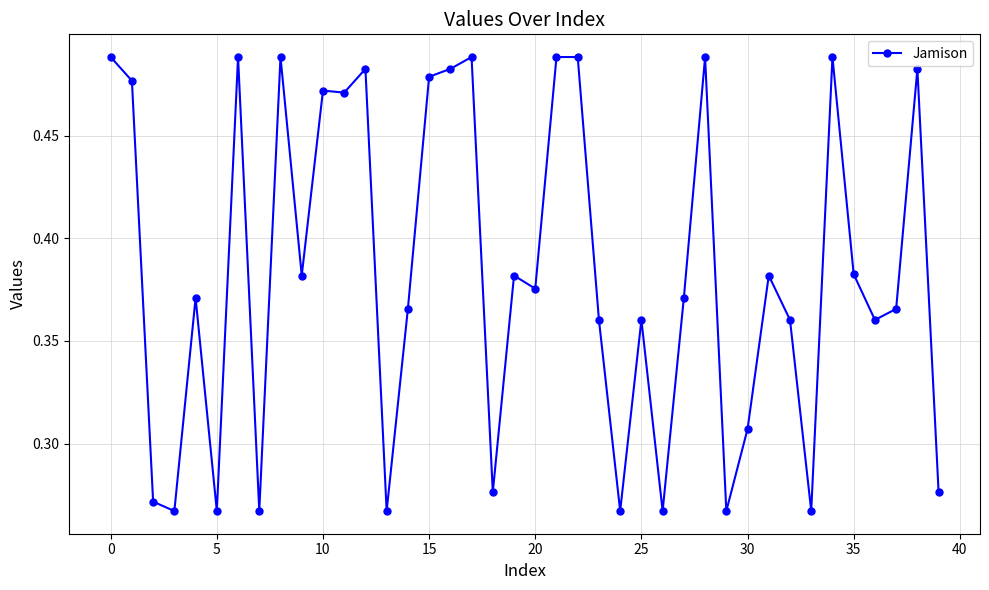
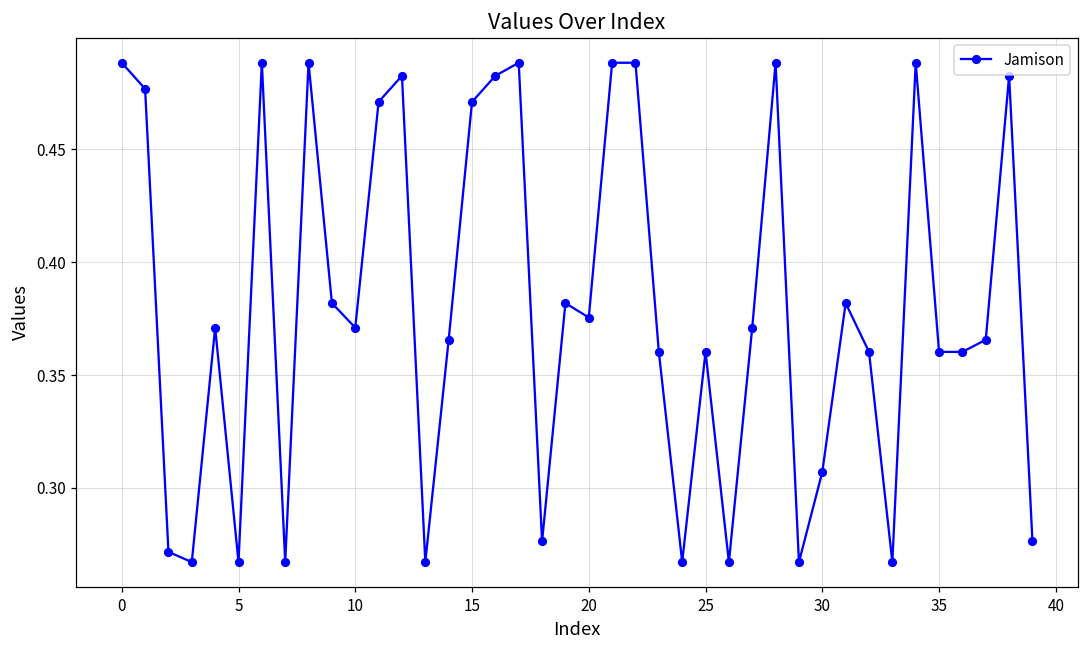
  {
    "0": 0.488,
    "5": 0.267,
-   "10": 0.472,
-   "15": 0.479,
+   "10": 0.371,
+   "15": 0.471,
    "20": 0.376,
    "25": 0.360,
    "30": 0.307,
-   "35": 0.383
+   "35": 0.360
  }
